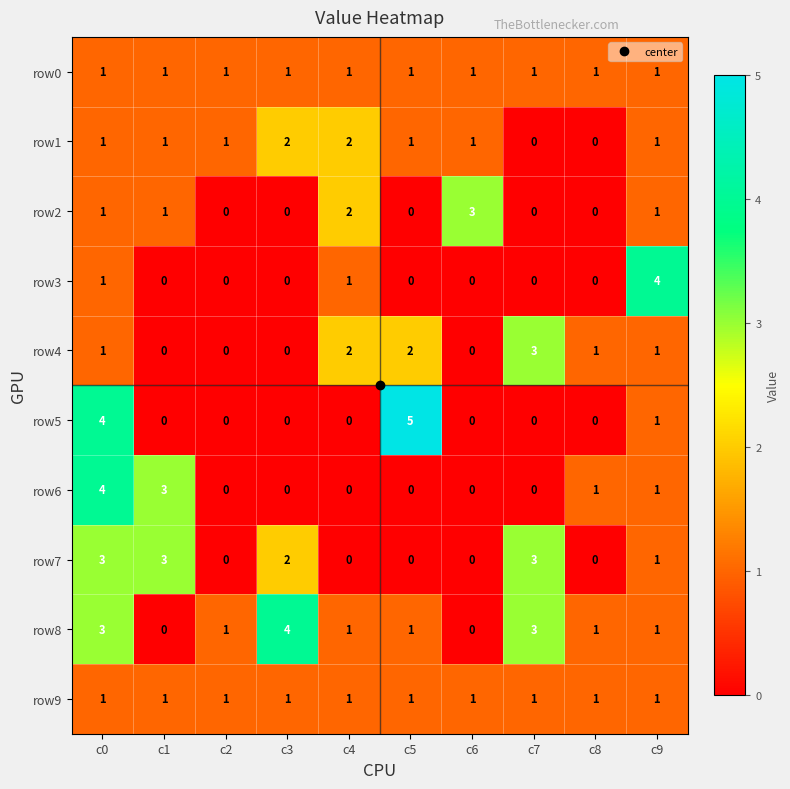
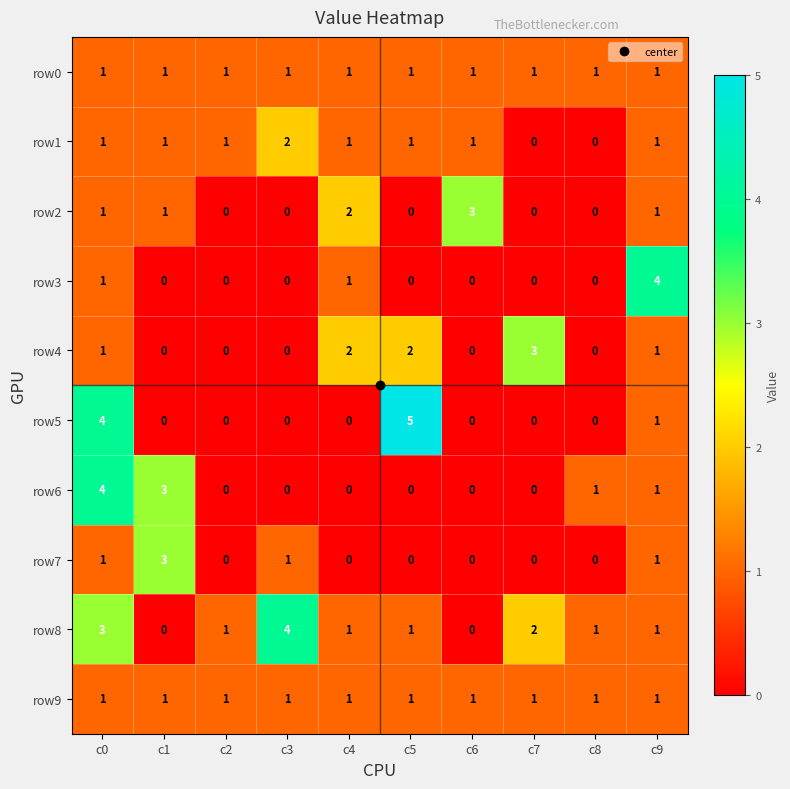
  {
    "row0": {
      "c0": 1,
      "c1": 1,
      "c2": 1,
      "c3": 1,
      "c4": 1,
      "c5": 1,
      "c6": 1,
      "c7": 1,
      "c8": 1,
      "c9": 1
    },
    "row1": {
      "c0": 1,
      "c1": 1,
      "c2": 1,
      "c3": 2,
-     "c4": 2,
+     "c4": 1,
      "c5": 1,
      "c6": 1,
      "c7": 0,
      "c8": 0,
      "c9": 1
    },
    "row2": {
      "c0": 1,
      "c1": 1,
      "c2": 0,
      "c3": 0,
      "c4": 2,
      "c5": 0,
      "c6": 3,
      "c7": 0,
      "c8": 0,
      "c9": 1
    },
    "row3": {
      "c0": 1,
      "c1": 0,
      "c2": 0,
      "c3": 0,
      "c4": 1,
      "c5": 0,
      "c6": 0,
      "c7": 0,
      "c8": 0,
      "c9": 4
    },
    "row4": {
      "c0": 1,
      "c1": 0,
      "c2": 0,
      "c3": 0,
      "c4": 2,
      "c5": 2,
      "c6": 0,
      "c7": 3,
-     "c8": 1,
+     "c8": 0,
      "c9": 1
    },
    "row5": {
      "c0": 4,
      "c1": 0,
      "c2": 0,
      "c3": 0,
      "c4": 0,
      "c5": 5,
      "c6": 0,
      "c7": 0,
      "c8": 0,
      "c9": 1
    },
    "row6": {
      "c0": 4,
      "c1": 3,
      "c2": 0,
      "c3": 0,
      "c4": 0,
      "c5": 0,
      "c6": 0,
      "c7": 0,
      "c8": 1,
      "c9": 1
    },
    "row7": {
-     "c0": 3,
+     "c0": 1,
      "c1": 3,
      "c2": 0,
-     "c3": 2,
+     "c3": 1,
      "c4": 0,
      "c5": 0,
      "c6": 0,
-     "c7": 3,
+     "c7": 0,
      "c8": 0,
      "c9": 1
    },
    "row8": {
      "c0": 3,
      "c1": 0,
      "c2": 1,
      "c3": 4,
      "c4": 1,
      "c5": 1,
      "c6": 0,
-     "c7": 3,
+     "c7": 2,
      "c8": 1,
      "c9": 1
    },
    "row9": {
      "c0": 1,
      "c1": 1,
      "c2": 1,
      "c3": 1,
      "c4": 1,
      "c5": 1,
      "c6": 1,
      "c7": 1,
      "c8": 1,
      "c9": 1
    }
  }
